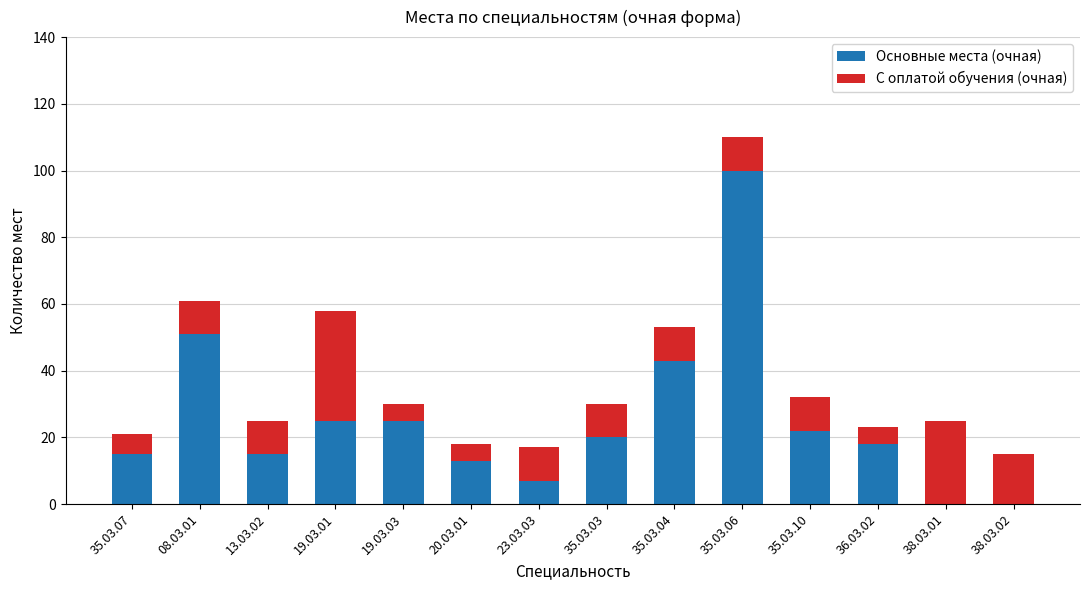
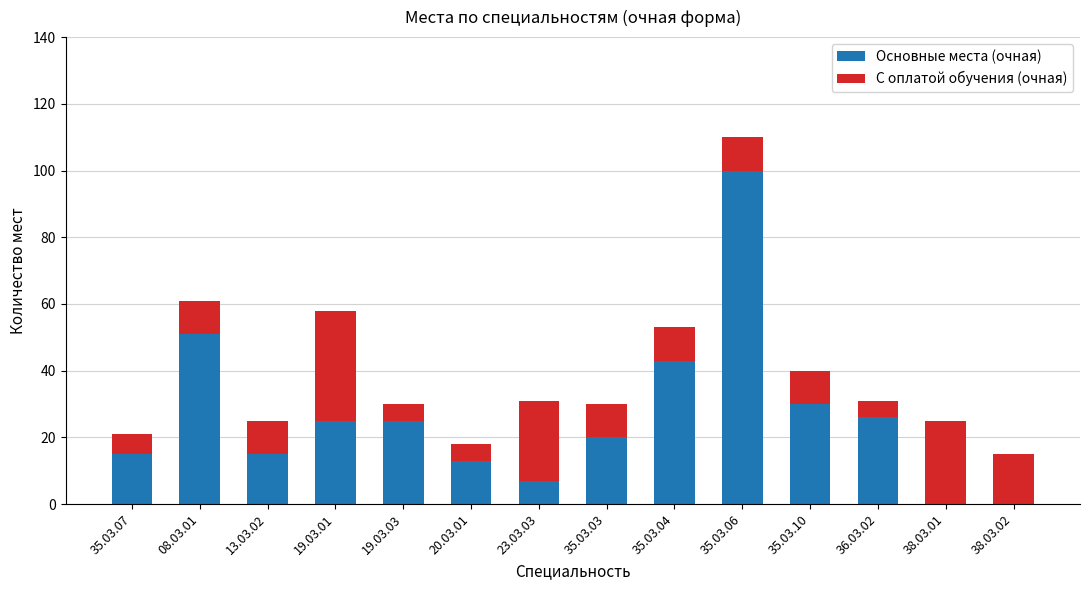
  {
    "Основные места (очная)": {
      "35.03.07": 15,
      "08.03.01": 51,
      "13.03.02": 15,
      "19.03.01": 25,
      "19.03.03": 25,
      "20.03.01": 13,
      "23.03.03": 7,
      "35.03.03": 20,
      "35.03.04": 43,
      "35.03.06": 100,
-     "35.03.10": 22,
-     "36.03.02": 18,
+     "35.03.10": 30,
+     "36.03.02": 26,
      "38.03.01": 0,
      "38.03.02": 0
    },
    "С оплатой обучения (очная)": {
      "35.03.07": 6,
      "08.03.01": 10,
      "13.03.02": 10,
      "19.03.01": 33,
      "19.03.03": 5,
      "20.03.01": 5,
-     "23.03.03": 10,
+     "23.03.03": 24,
      "35.03.03": 10,
      "35.03.04": 10,
      "35.03.06": 10,
      "35.03.10": 10,
      "36.03.02": 5,
      "38.03.01": 25,
      "38.03.02": 15
    }
  }
